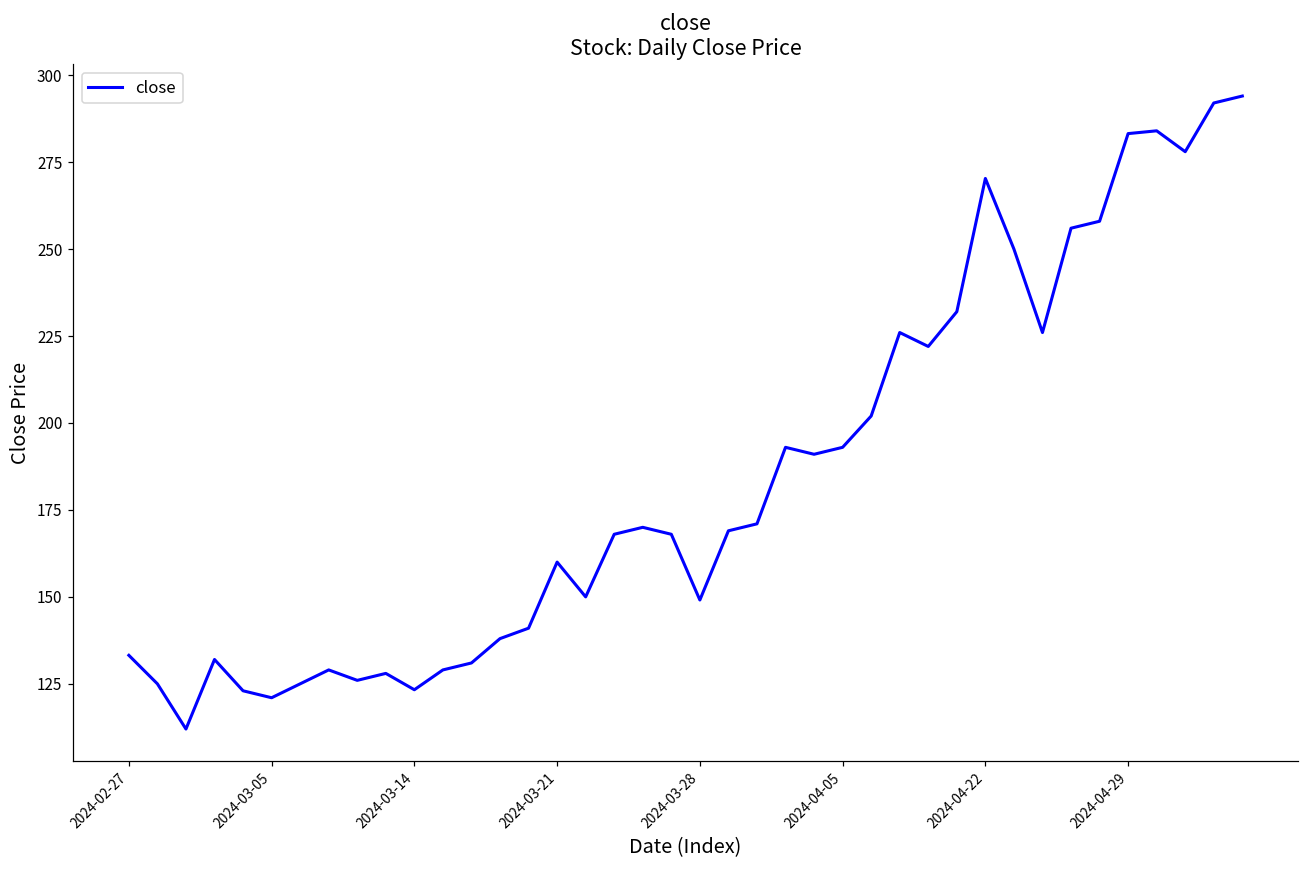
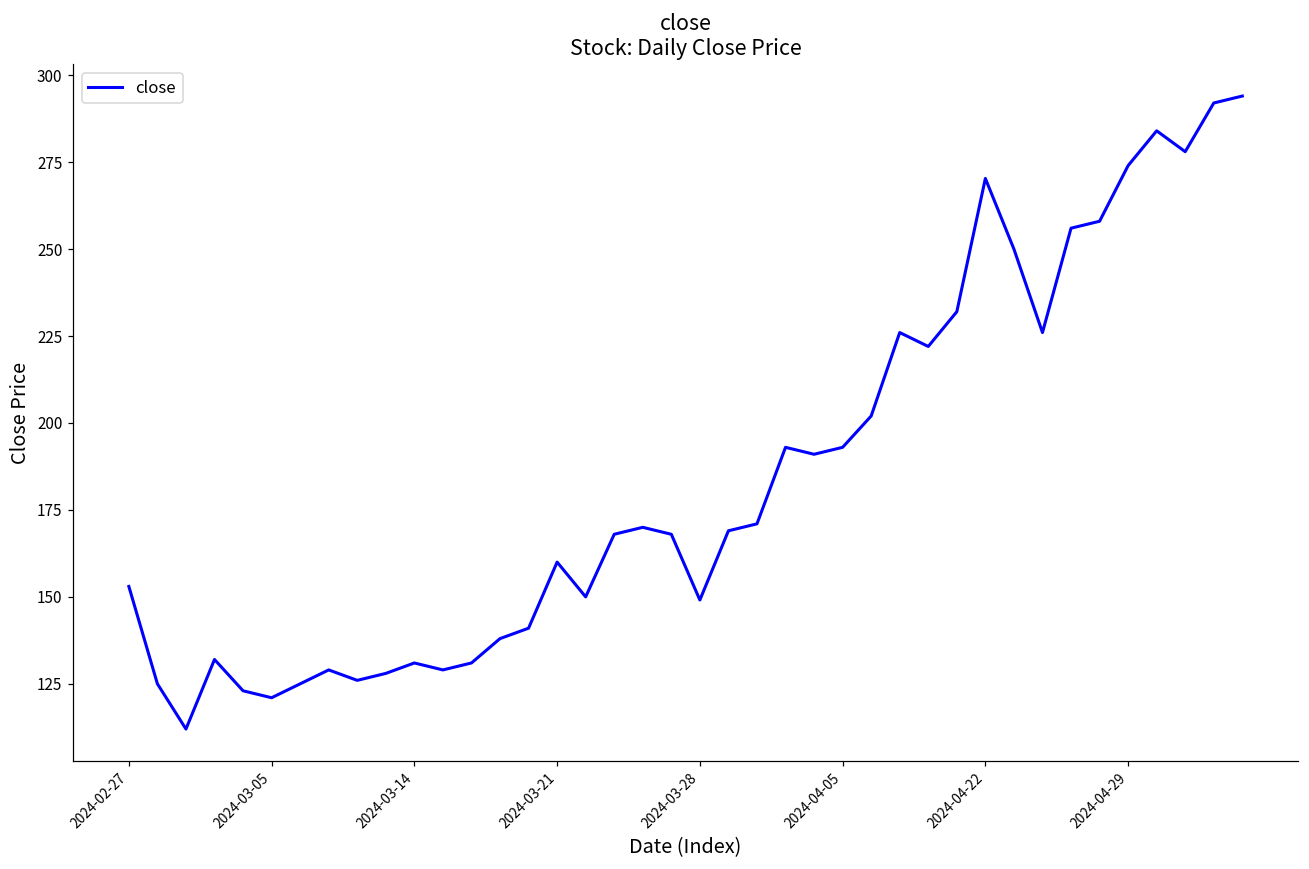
  {
-   "2024-02-27": 133,
+   "2024-02-27": 153,
    "2024-03-05": 121,
-   "2024-03-14": 123,
+   "2024-03-14": 131,
    "2024-03-21": 160,
    "2024-03-28": 149,
    "2024-04-05": 193,
    "2024-04-22": 270,
-   "2024-04-29": 283
+   "2024-04-29": 274
  }
